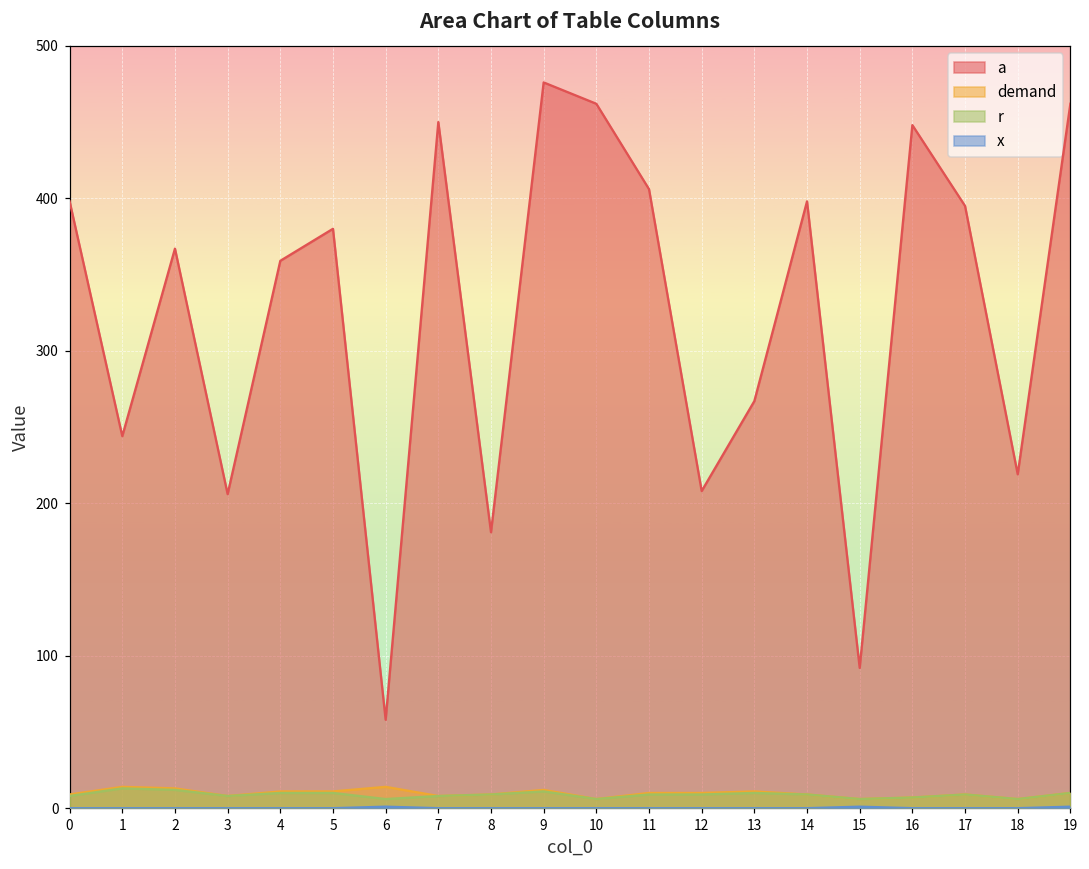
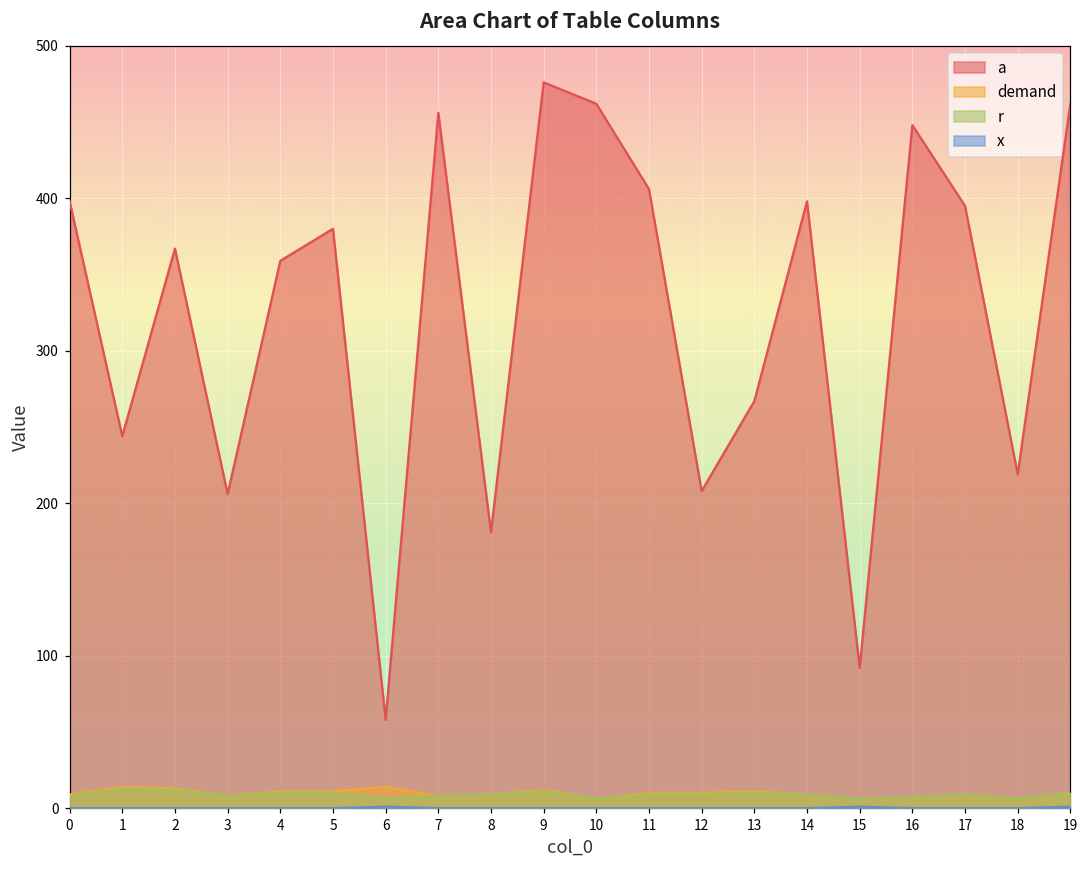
  {
    "a": {
      "0": 398,
      "1": 244,
      "2": 367,
      "3": 206,
      "4": 359,
      "5": 380,
      "6": 58,
-     "7": 450,
+     "7": 456,
      "8": 181,
      "9": 476,
      "10": 462,
      "11": 406,
      "12": 208,
      "13": 267,
      "14": 398,
      "15": 92,
      "16": 448,
      "17": 395,
      "18": 219,
      "19": 462
    },
    "demand": {
      "6": 14
    },
    "r": {
      "6": 6
    },
    "x": {
      "0": 0,
      "1": 0,
      "2": 0,
      "3": 0,
      "4": 0,
      "5": 0,
      "6": 1,
      "7": 0,
      "8": 0,
      "9": 0,
      "10": 0,
      "11": 0,
      "12": 0,
      "13": 0,
      "14": 0,
      "15": 1,
      "16": 0,
      "17": 0,
      "18": 0,
      "19": 1
    }
  }
